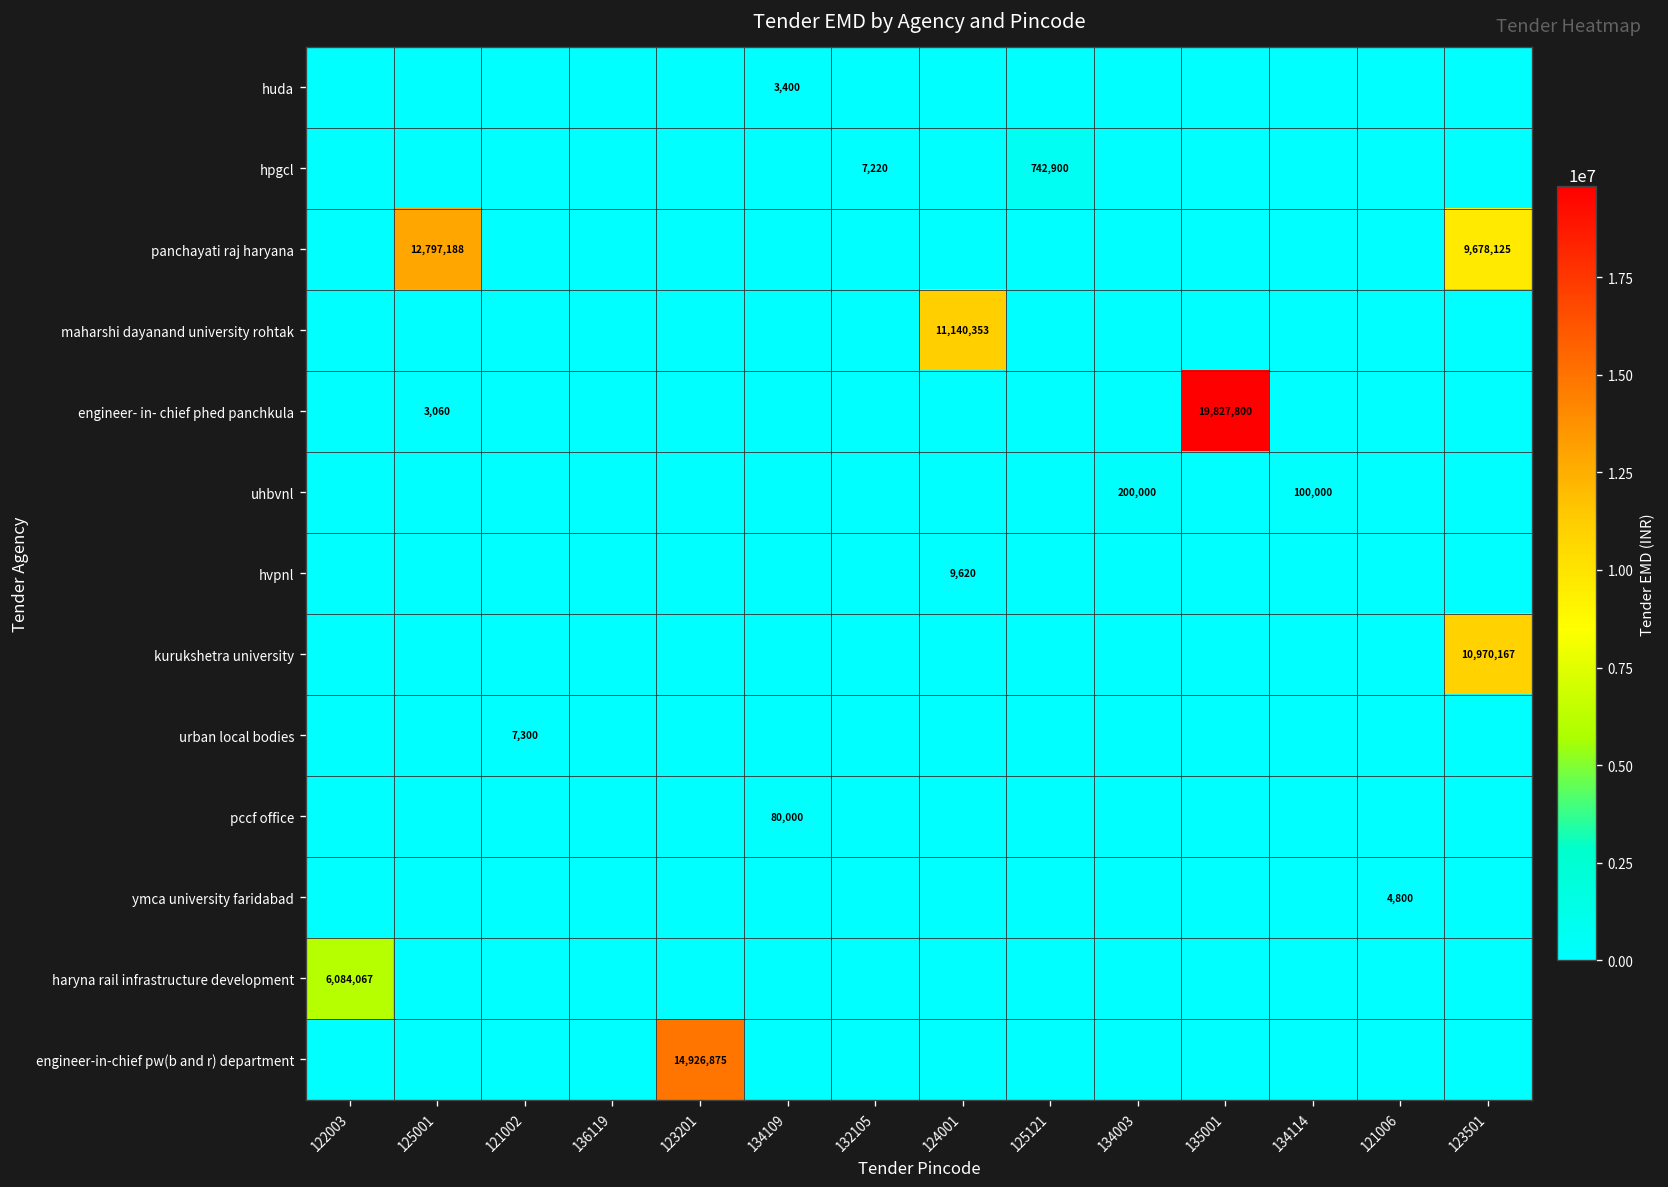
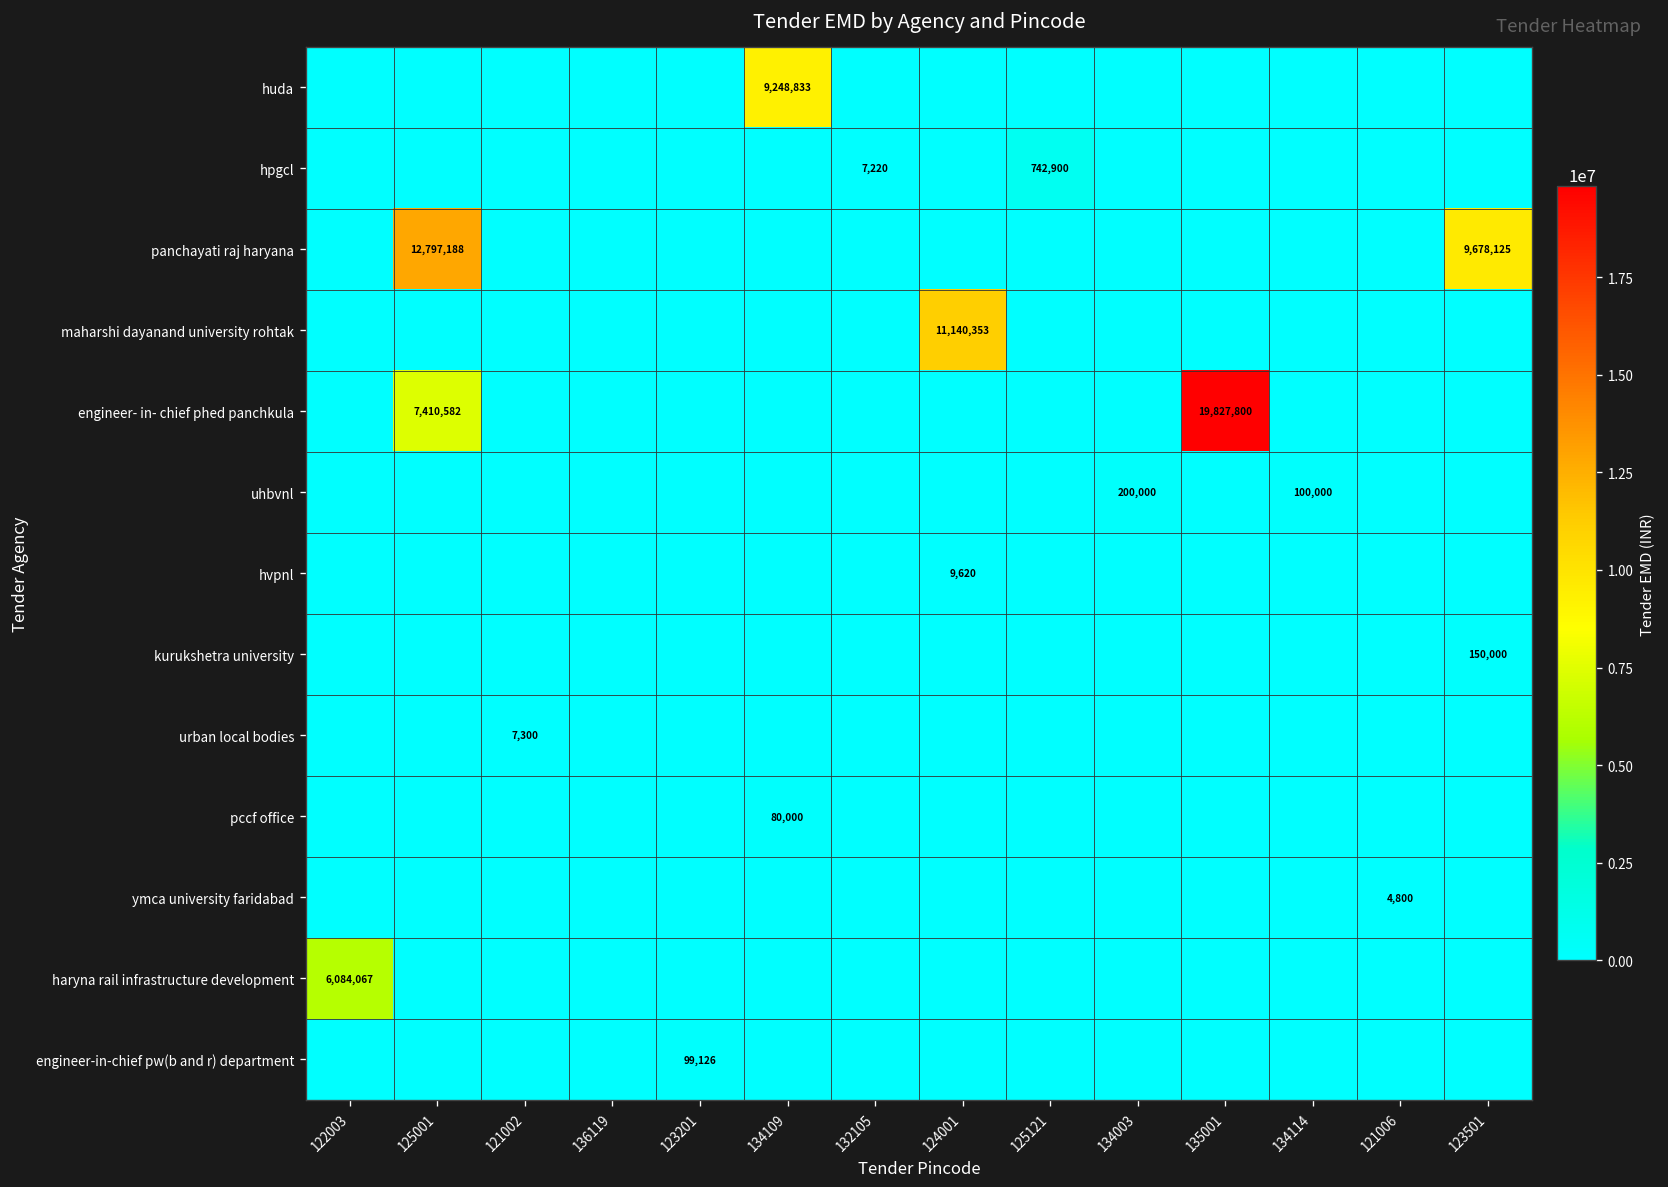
  {
    "huda": {
-     "134109": "3,400"
+     "134109": "9,248,833"
    },
    "hpgcl": {
      "132105": "7,220",
      "125121": "742,900"
    },
    "panchayati raj haryana": {
      "125001": "12,797,188",
      "123501": "9,678,125"
    },
    "maharshi dayanand university rohtak": {
      "124001": "11,140,353"
    },
    "engineer- in- chief phed panchkula": {
-     "125001": "3,060",
+     "125001": "7,410,582",
      "135001": "19,827,800"
    },
    "uhbvnl": {
      "134003": "200,000",
      "134114": "100,000"
    },
    "hvpnl": {
      "124001": "9,620"
    },
    "kurukshetra university": {
-     "123501": "10,970,167"
+     "123501": "150,000"
    },
    "urban local bodies": {
      "121002": "7,300"
    },
    "pccf office": {
      "134109": "80,000"
    },
    "ymca university faridabad": {
      "121006": "4,800"
    },
    "haryna rail infrastructure development": {
      "122003": "6,084,067"
    },
    "engineer-in-chief pw(b and r) department": {
-     "123201": "14,926,875"
+     "123201": "99,126"
    }
  }
